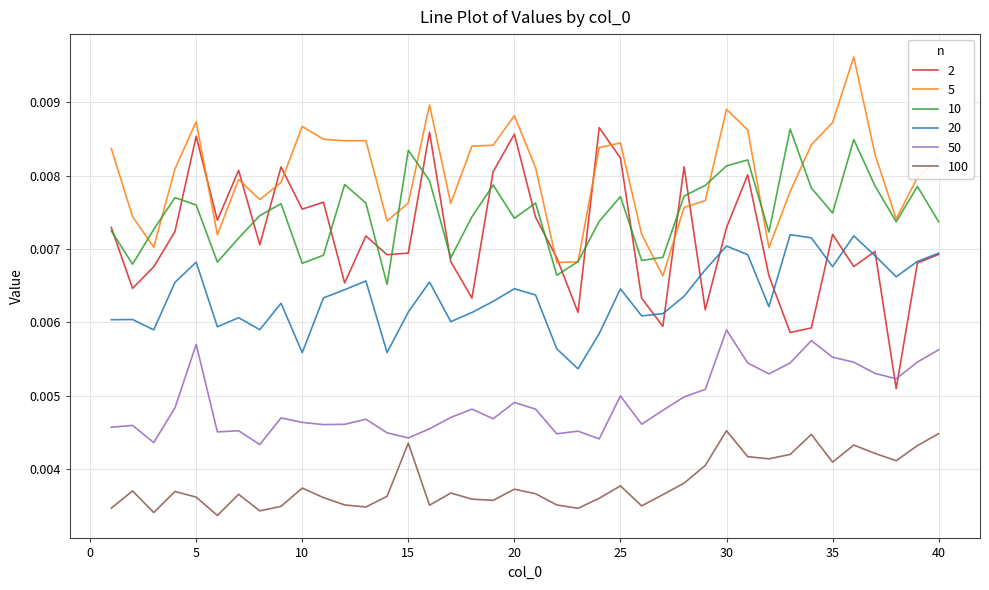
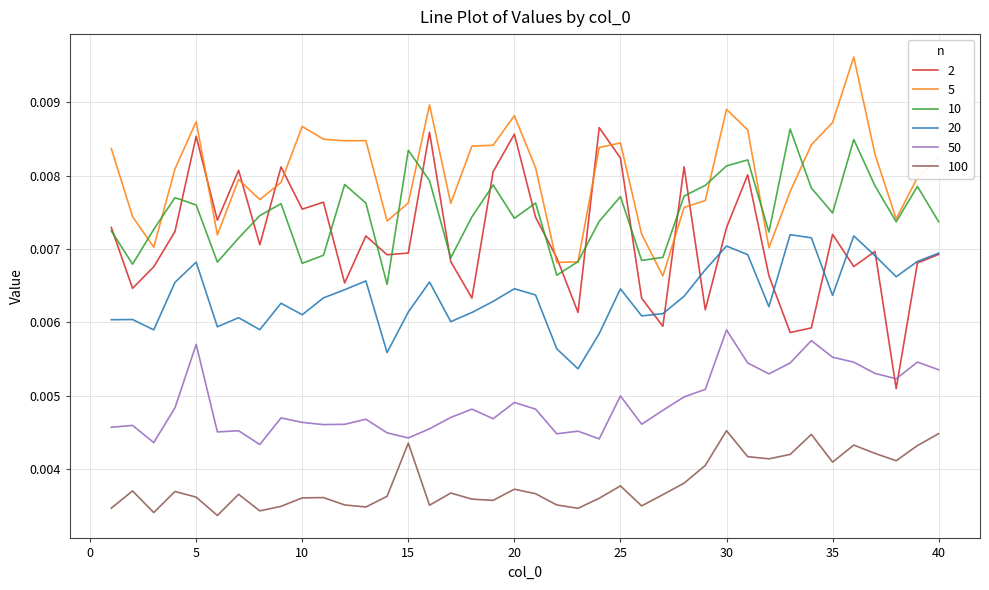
  {
    "2": {
      "5": 0.0085,
      "10": 0.0075,
      "15": 0.0069,
      "20": 0.0086,
      "25": 0.0082,
      "30": 0.0073,
      "35": 0.0072
    },
    "5": {
      "5": 0.0087,
      "10": 0.0087,
      "15": 0.0076,
      "20": 0.0088,
      "25": 0.0084,
      "30": 0.0089,
      "35": 0.0087
    },
    "10": {
      "5": 0.0076,
      "10": 0.0068,
      "15": 0.0083,
      "20": 0.0074,
      "25": 0.0077,
      "30": 0.0081,
      "35": 0.0075,
      "40": 0.0074
    },
    "20": {
      "5": 0.0068,
-     "10": 0.0056,
+     "10": 0.0061,
      "15": 0.0061,
      "20": 0.0065,
      "25": 0.0065,
      "30": 0.0070,
-     "35": 0.0068
+     "35": 0.0064
    },
    "50": {
      "5": 0.0057,
      "10": 0.0046,
      "15": 0.0044,
      "20": 0.0049,
      "25": 0.0050,
      "30": 0.0059,
      "35": 0.0055,
-     "40": 0.0056
+     "40": 0.0054
    },
    "100": {
      "5": 0.0036,
-     "10": 0.0037,
+     "10": 0.0036,
      "15": 0.0044,
      "20": 0.0037,
      "25": 0.0038,
      "30": 0.0045,
      "35": 0.0041,
      "40": 0.0045
    }
  }
